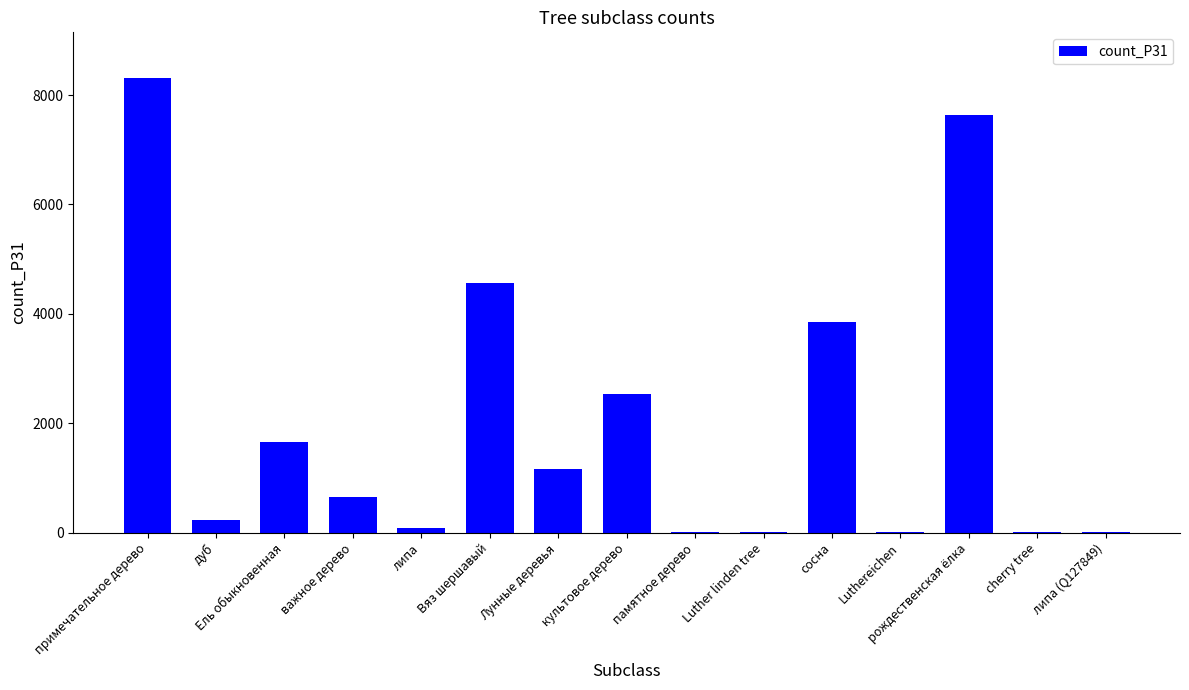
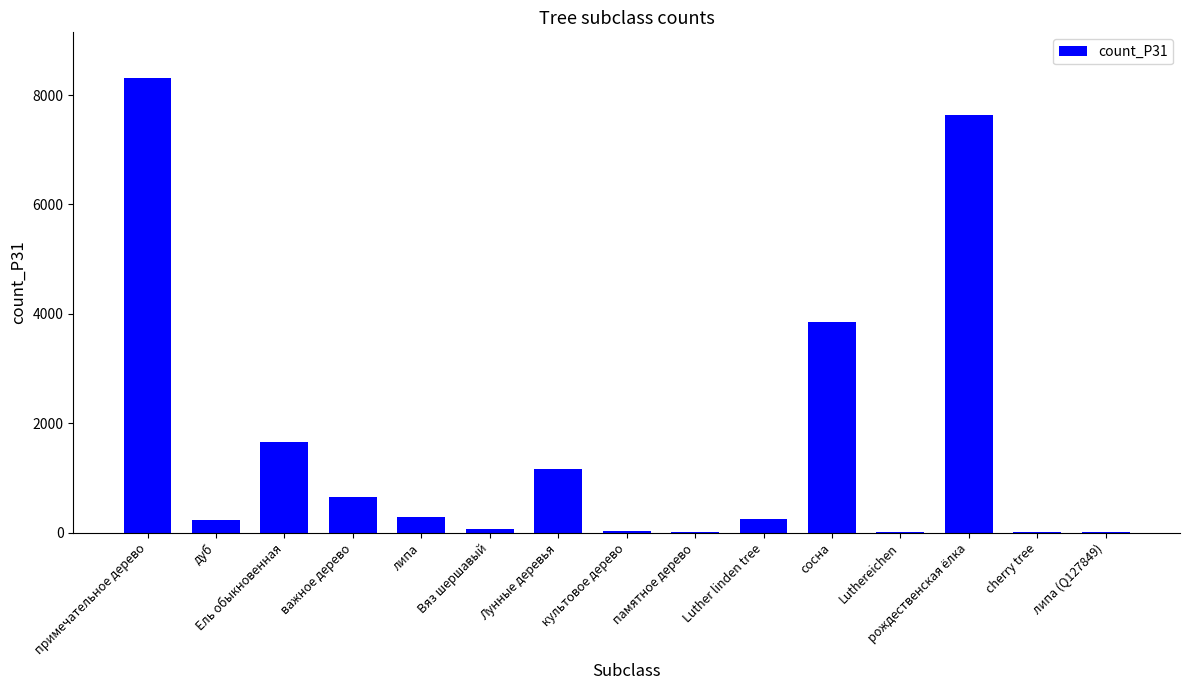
  {
    "примечательное дерево": 8300,
    "дуб": 200,
    "Ель обыкновенная": 1700,
    "важное дерево": 700,
-   "липа": 100,
-   "Вяз шершавый": 4600,
+   "липа": 300,
+   "Вяз шершавый": 100,
    "Лунные деревья": 1200,
-   "культовое дерево": 2500,
-   "Luther linden tree": 0,
+   "культовое дерево": 0,
+   "Luther linden tree": 200,
    "сосна": 3900,
    "рождественская ёлка": 7600
  }
